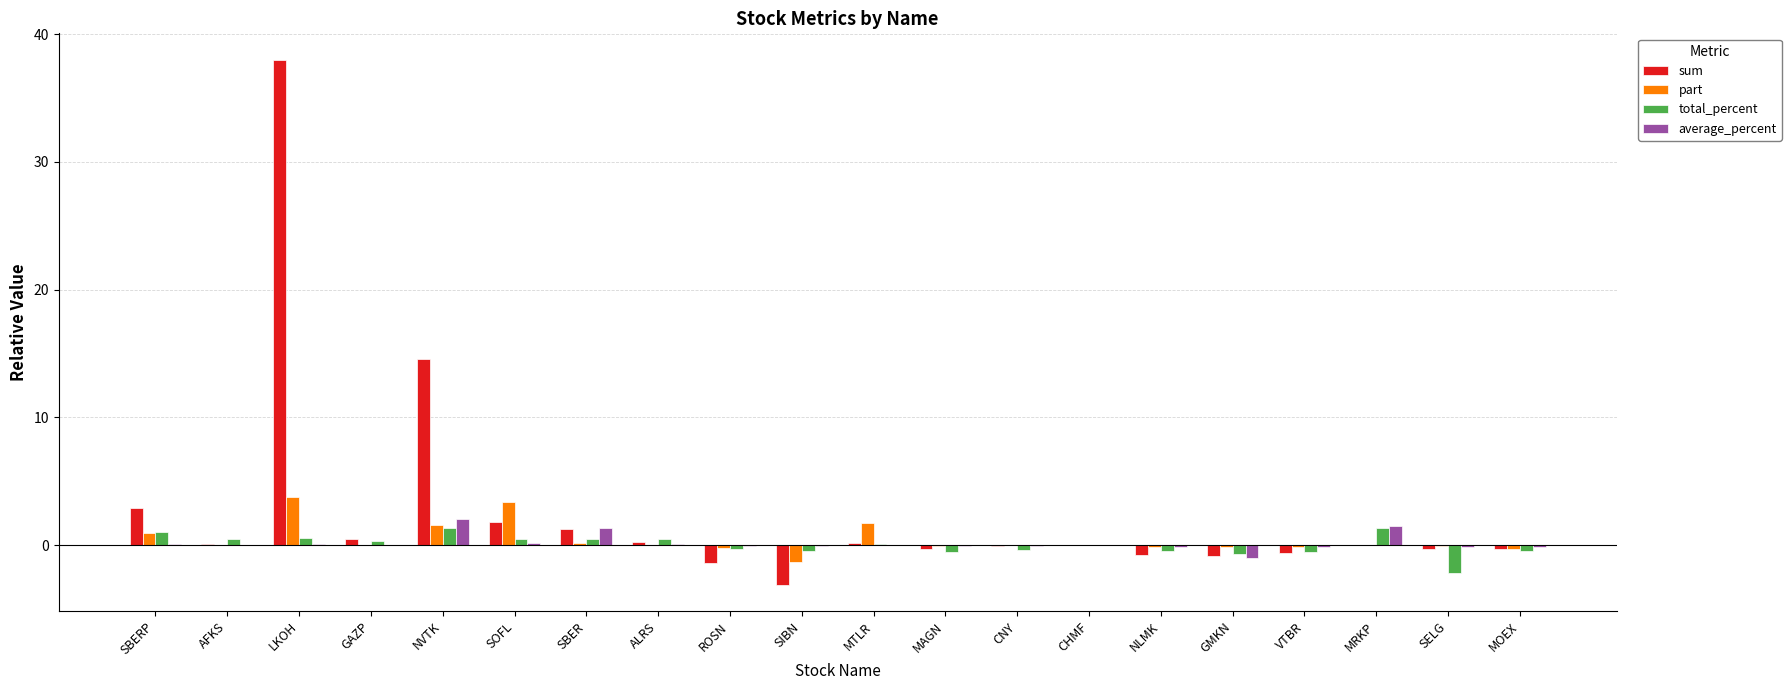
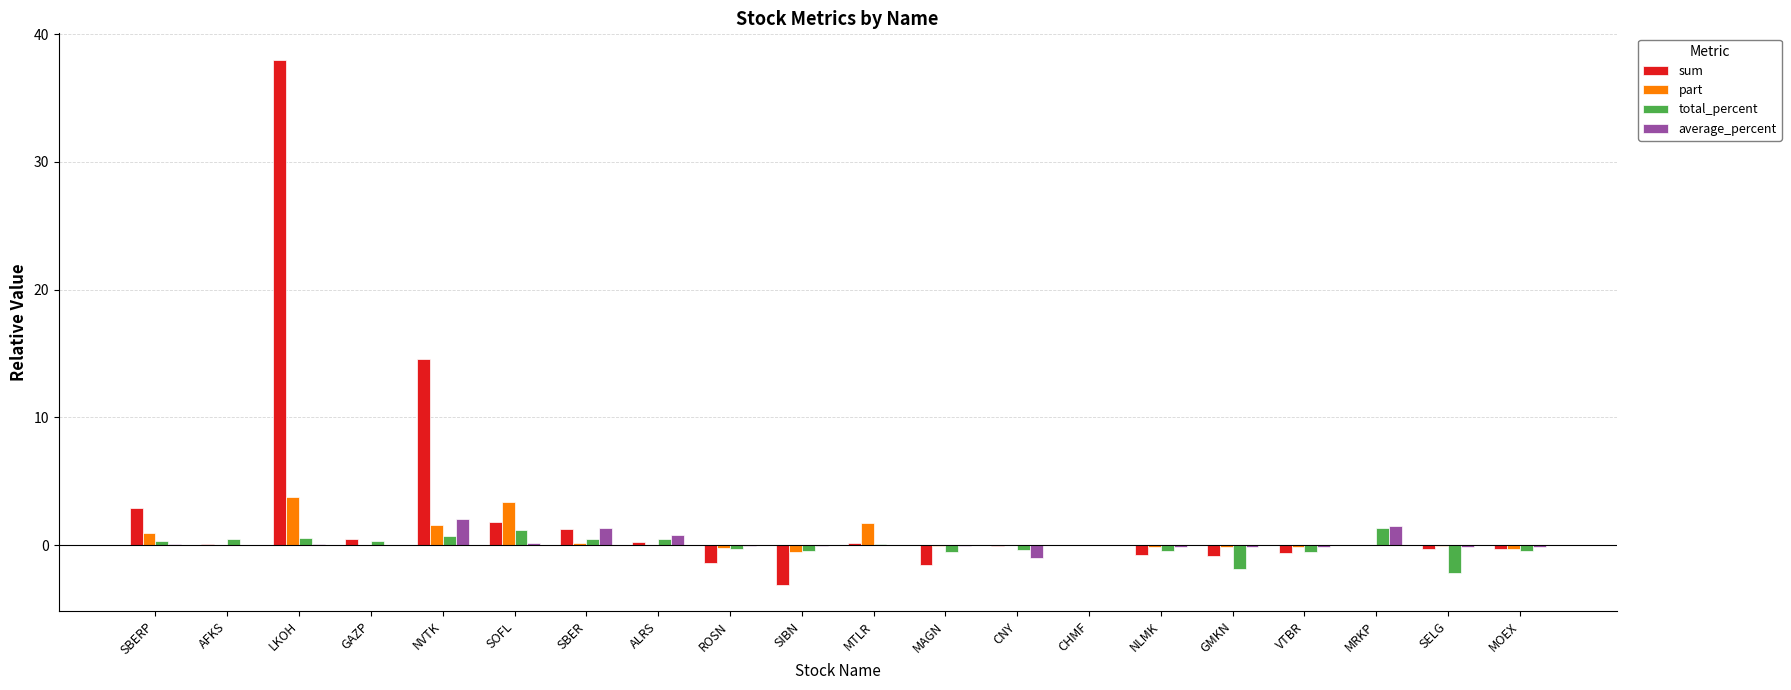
  {
    "sum": {
      "SBERP": 2.9,
      "LKOH": 38.0,
      "GAZP": 0.5,
      "NVTK": 14.6,
      "SOFL": 1.8,
      "SBER": 1.3,
      "ALRS": 0.3,
      "ROSN": -1.4,
      "SIBN": -3.1,
-     "MAGN": -0.3,
+     "MAGN": -1.5,
      "CHMF": 0.0,
      "NLMK": -0.8,
      "GMKN": -0.8,
      "VTBR": -0.6,
      "SELG": -0.3,
      "MOEX": -0.3
    },
    "part": {
      "SBERP": 1.0,
      "LKOH": 3.8,
      "NVTK": 1.6,
      "SOFL": 3.4,
      "ROSN": -0.2,
-     "SIBN": -1.3,
+     "SIBN": -0.5,
      "MTLR": 1.7,
      "CHMF": 0.0,
      "MOEX": -0.3
    },
    "total_percent": {
-     "SBERP": 1.0,
+     "SBERP": 0.4,
      "AFKS": 0.5,
      "LKOH": 0.6,
      "GAZP": 0.4,
-     "NVTK": 1.4,
-     "SOFL": 0.5,
+     "NVTK": 0.7,
+     "SOFL": 1.2,
      "SBER": 0.5,
      "ALRS": 0.5,
      "ROSN": -0.3,
      "SIBN": -0.5,
      "MAGN": -0.5,
      "CNY": -0.4,
      "CHMF": 0.0,
      "NLMK": -0.5,
-     "GMKN": -0.7,
+     "GMKN": -1.8,
      "VTBR": -0.6,
      "MRKP": 1.3,
      "SELG": -2.2,
      "MOEX": -0.4
    },
    "average_percent": {
      "NVTK": 2.0,
      "SBER": 1.4,
-     "ALRS": 0.1,
-     "CNY": -0.1,
+     "ALRS": 0.8,
+     "CNY": -1.0,
      "CHMF": 0.0,
-     "GMKN": -1.0,
+     "GMKN": -0.1,
      "MRKP": 1.5
    }
  }
